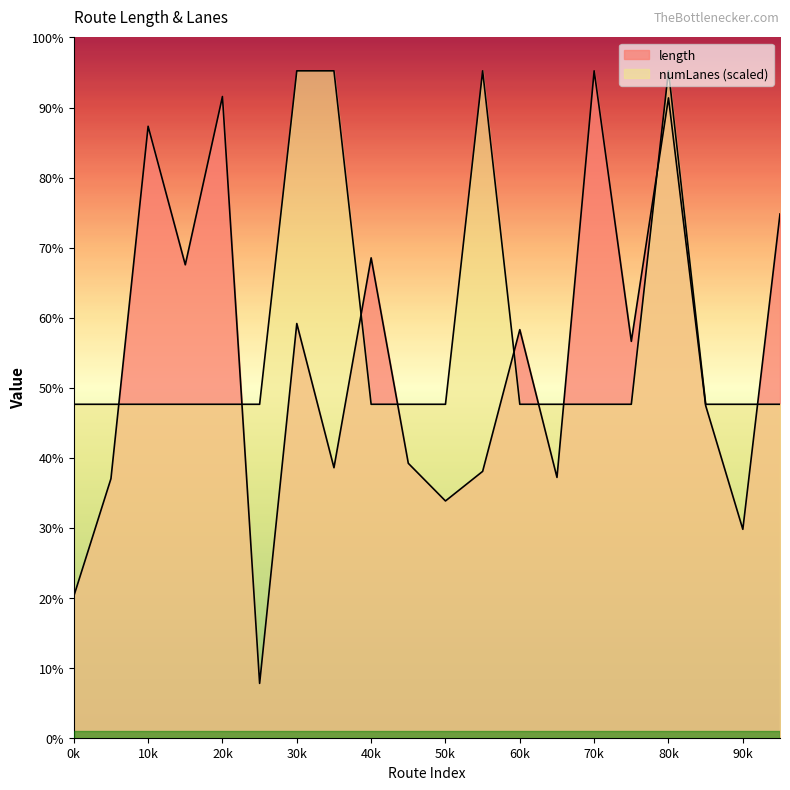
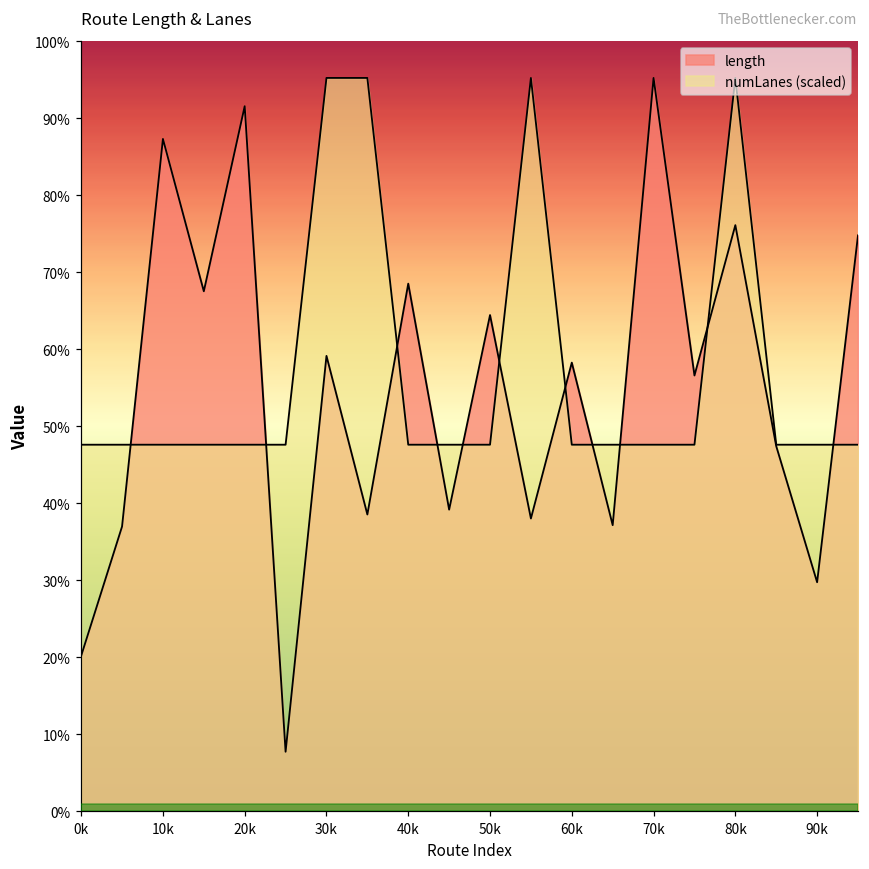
  {
    "length": {
      "0k": "20%",
      "10k": "87%",
      "20k": "92%",
      "30k": "59%",
      "40k": "69%",
-     "50k": "34%",
+     "50k": "64%",
      "60k": "58%",
      "70k": "95%",
-     "80k": "91%",
+     "80k": "76%",
      "90k": "30%"
    },
    "numLanes (scaled)": {
      "0k": "48%",
      "10k": "48%",
      "20k": "48%",
      "30k": "95%",
      "40k": "48%",
      "50k": "48%",
      "60k": "48%",
      "70k": "48%",
      "90k": "48%"
    }
  }
